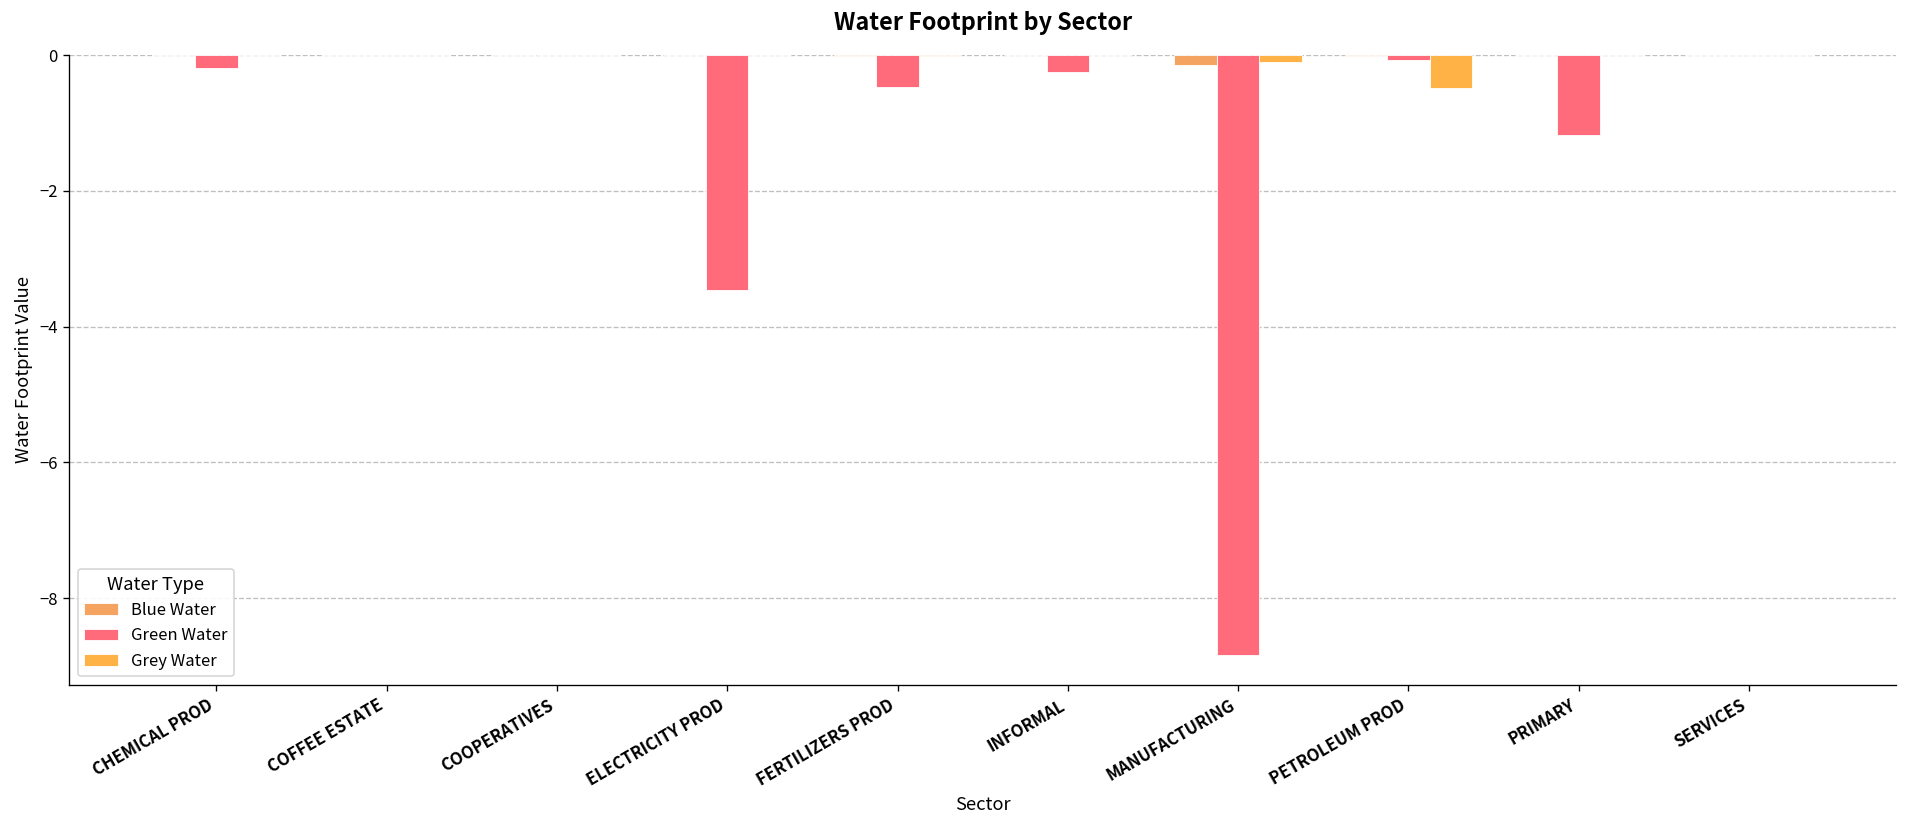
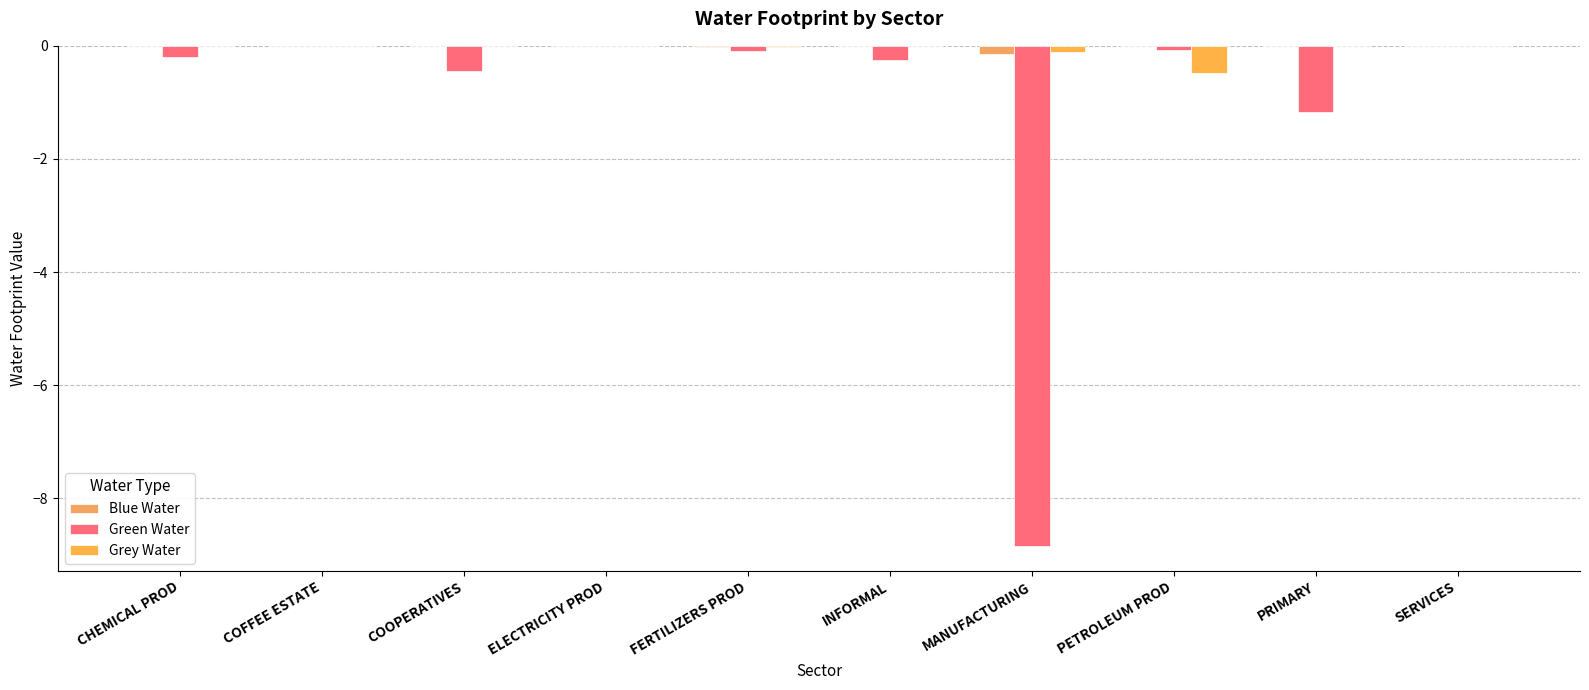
  {
    "Green Water": {
      "CHEMICAL PROD": -0.2,
-     "COOPERATIVES": 0.0,
-     "ELECTRICITY PROD": -3.5,
-     "FERTILIZERS PROD": -0.5,
+     "COOPERATIVES": -0.5,
+     "ELECTRICITY PROD": 0.0,
+     "FERTILIZERS PROD": -0.1,
      "INFORMAL": -0.3,
      "MANUFACTURING": -8.8,
      "PETROLEUM PROD": -0.1,
      "PRIMARY": -1.2,
      "SERVICES": 0.0
    }
  }
